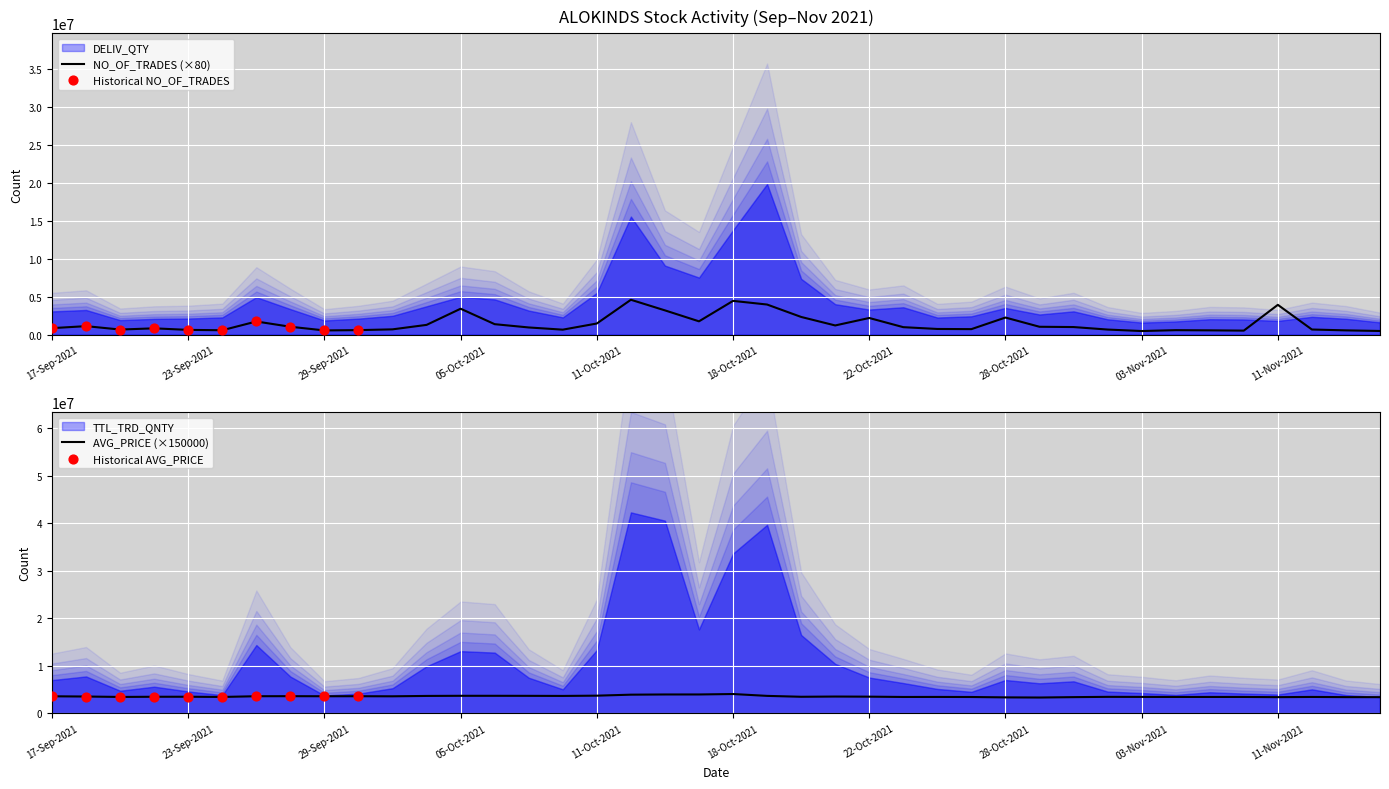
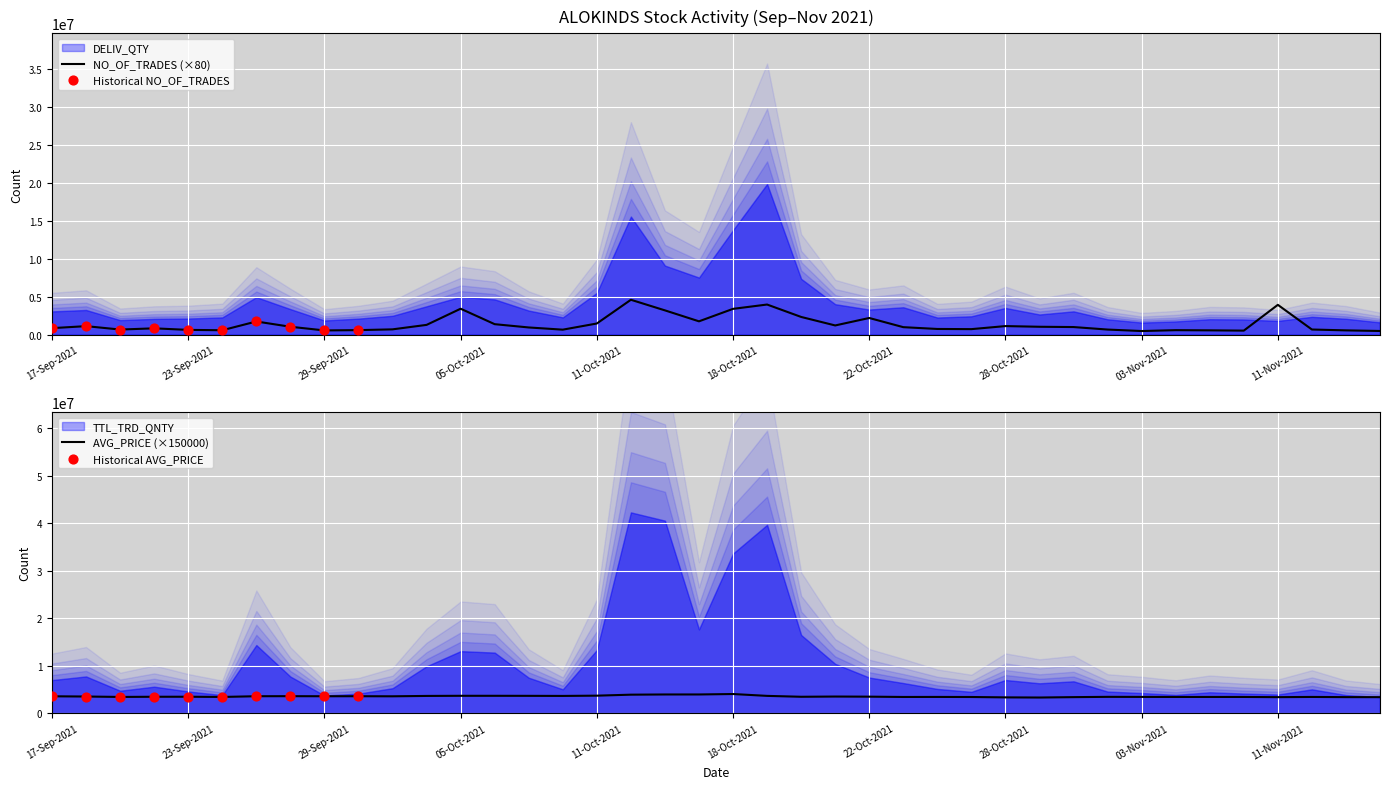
  {
    "ALOKINDS Stock Activity (Sep–Nov 2021)": {
      "NO_OF_TRADES (×80)": {
        "05-Oct-2021": 3000000,
        "11-Oct-2021": 1000000,
-       "18-Oct-2021": 4000000,
+       "18-Oct-2021": 3000000,
        "22-Oct-2021": 2000000,
-       "28-Oct-2021": 2000000,
+       "28-Oct-2021": 1000000,
        "03-Nov-2021": 0,
        "11-Nov-2021": 4000000
      }
    }
  }
